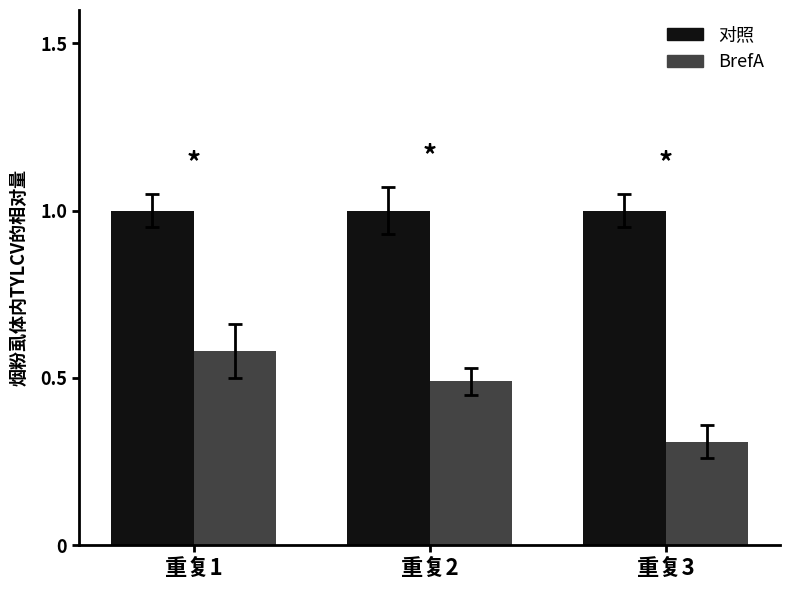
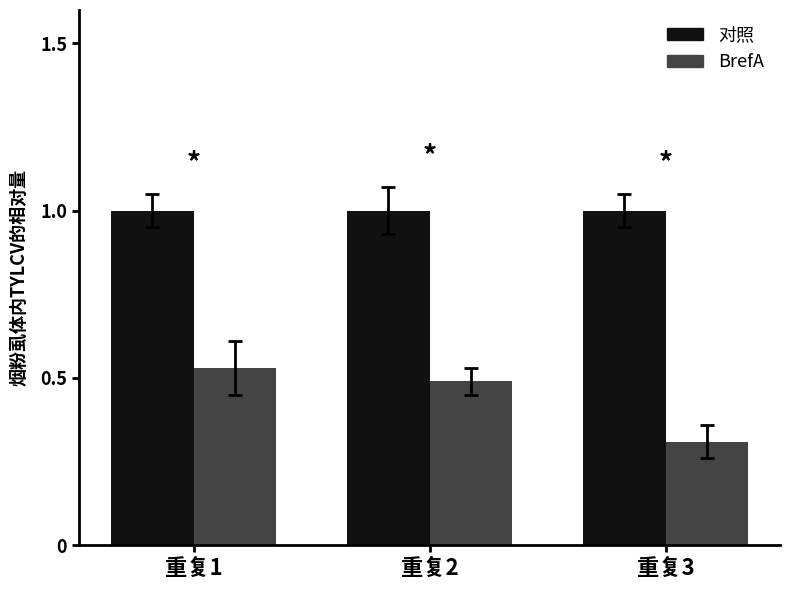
  {
    "对照": {
      "重复1": 1.00,
      "重复2": 1.00,
      "重复3": 1.00
    },
    "BrefA": {
-     "重复1": 0.58,
+     "重复1": 0.53,
      "重复2": 0.49,
      "重复3": 0.31
    }
  }
